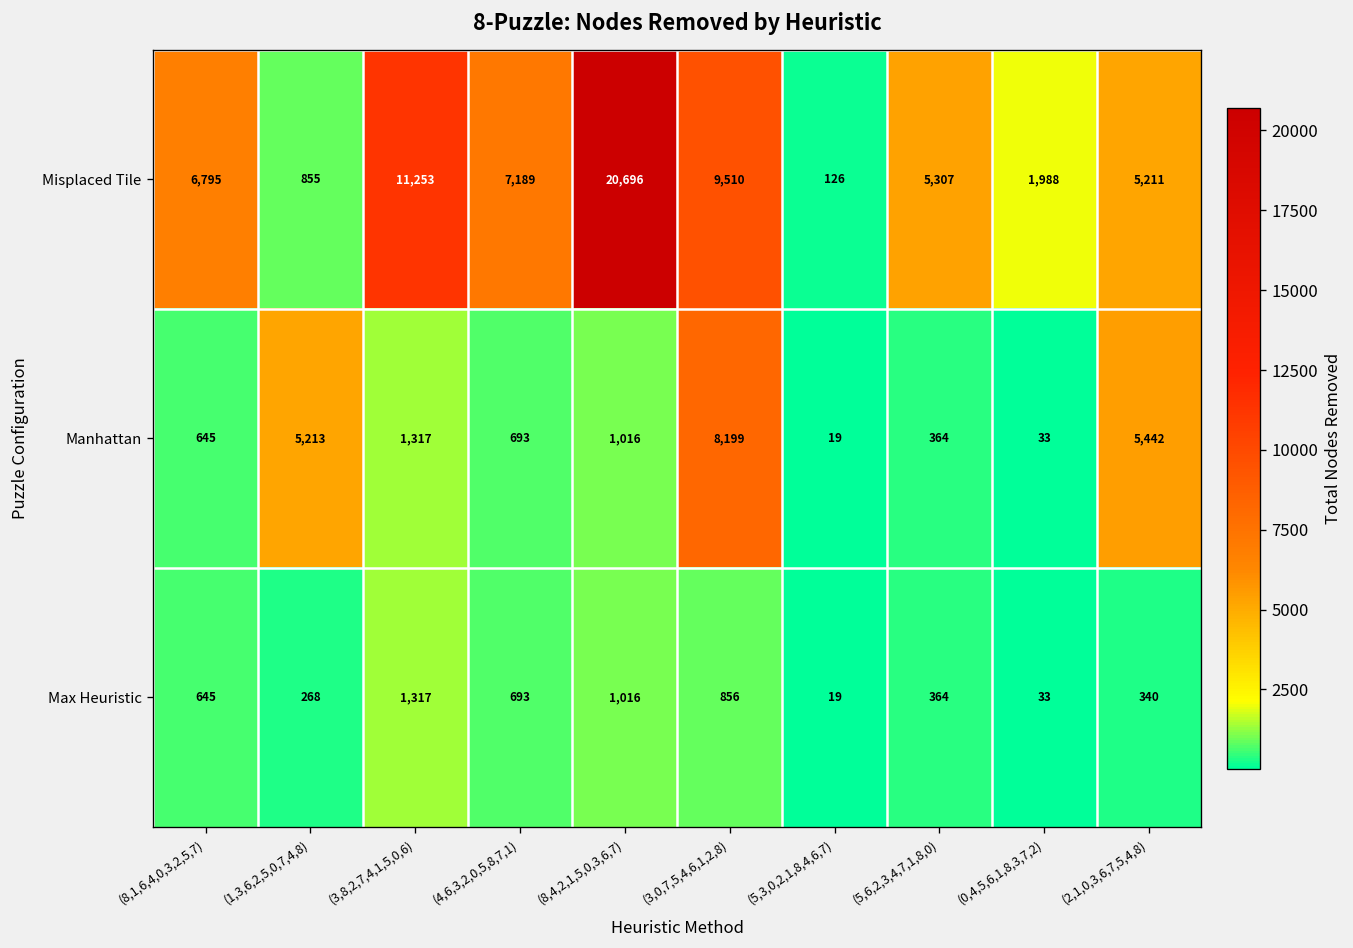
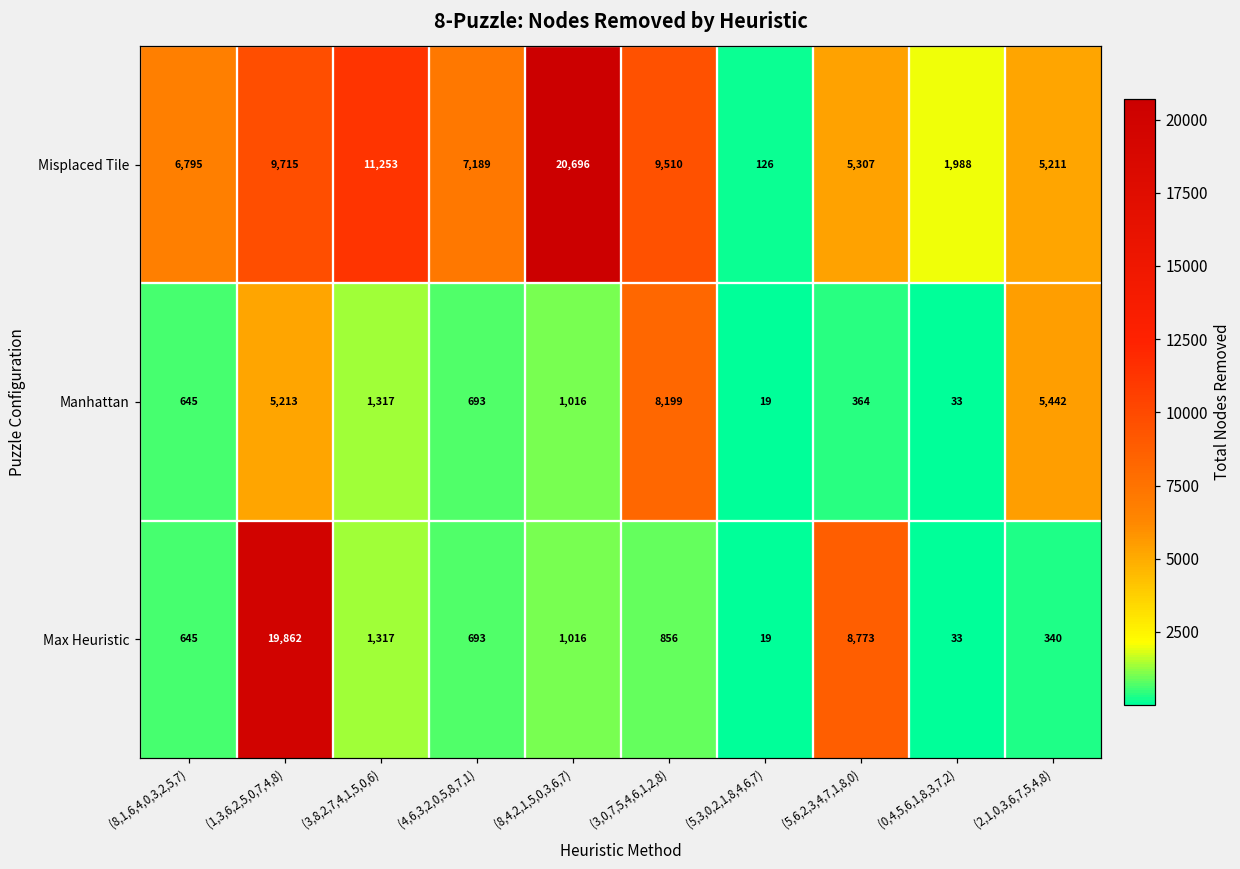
  {
    "Misplaced Tile": {
      "(8,1,6,4,0,3,2,5,7)": "6,795",
-     "(1,3,6,2,5,0,7,4,8)": "855",
+     "(1,3,6,2,5,0,7,4,8)": "9,715",
      "(3,8,2,7,4,1,5,0,6)": "11,253",
      "(4,6,3,2,0,5,8,7,1)": "7,189",
      "(8,4,2,1,5,0,3,6,7)": "20,696",
      "(3,0,7,5,4,6,1,2,8)": "9,510",
      "(5,3,0,2,1,8,4,6,7)": "126",
      "(5,6,2,3,4,7,1,8,0)": "5,307",
      "(0,4,5,6,1,8,3,7,2)": "1,988",
      "(2,1,0,3,6,7,5,4,8)": "5,211"
    },
    "Manhattan": {
      "(8,1,6,4,0,3,2,5,7)": "645",
      "(1,3,6,2,5,0,7,4,8)": "5,213",
      "(3,8,2,7,4,1,5,0,6)": "1,317",
      "(4,6,3,2,0,5,8,7,1)": "693",
      "(8,4,2,1,5,0,3,6,7)": "1,016",
      "(3,0,7,5,4,6,1,2,8)": "8,199",
      "(5,3,0,2,1,8,4,6,7)": "19",
      "(5,6,2,3,4,7,1,8,0)": "364",
      "(0,4,5,6,1,8,3,7,2)": "33",
      "(2,1,0,3,6,7,5,4,8)": "5,442"
    },
    "Max Heuristic": {
      "(8,1,6,4,0,3,2,5,7)": "645",
-     "(1,3,6,2,5,0,7,4,8)": "268",
+     "(1,3,6,2,5,0,7,4,8)": "19,862",
      "(3,8,2,7,4,1,5,0,6)": "1,317",
      "(4,6,3,2,0,5,8,7,1)": "693",
      "(8,4,2,1,5,0,3,6,7)": "1,016",
      "(3,0,7,5,4,6,1,2,8)": "856",
      "(5,3,0,2,1,8,4,6,7)": "19",
-     "(5,6,2,3,4,7,1,8,0)": "364",
+     "(5,6,2,3,4,7,1,8,0)": "8,773",
      "(0,4,5,6,1,8,3,7,2)": "33",
      "(2,1,0,3,6,7,5,4,8)": "340"
    }
  }
